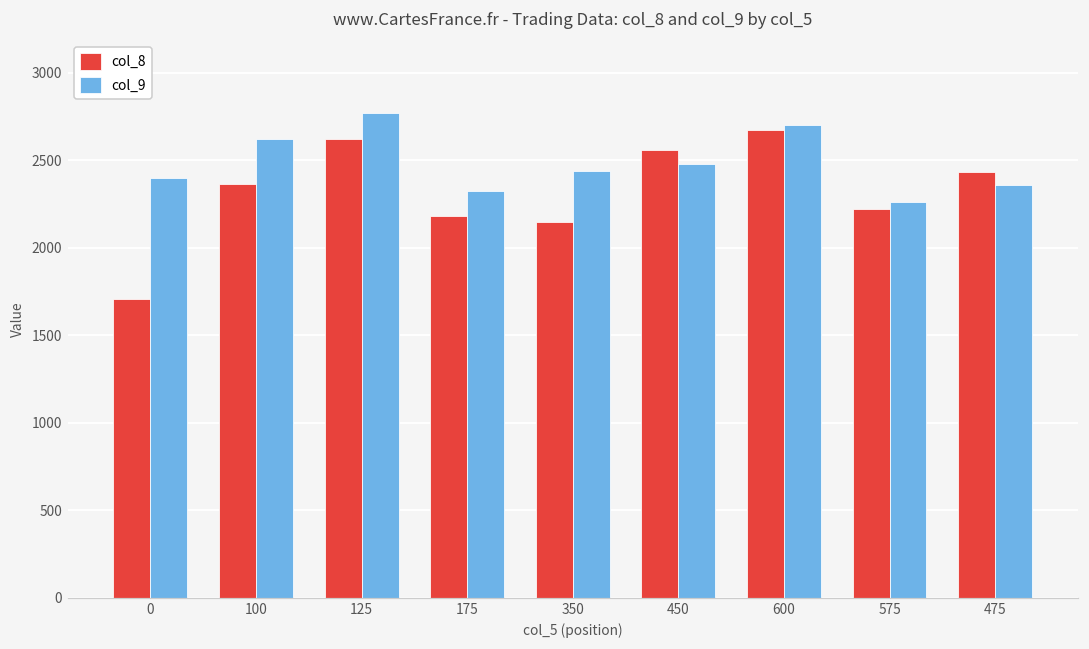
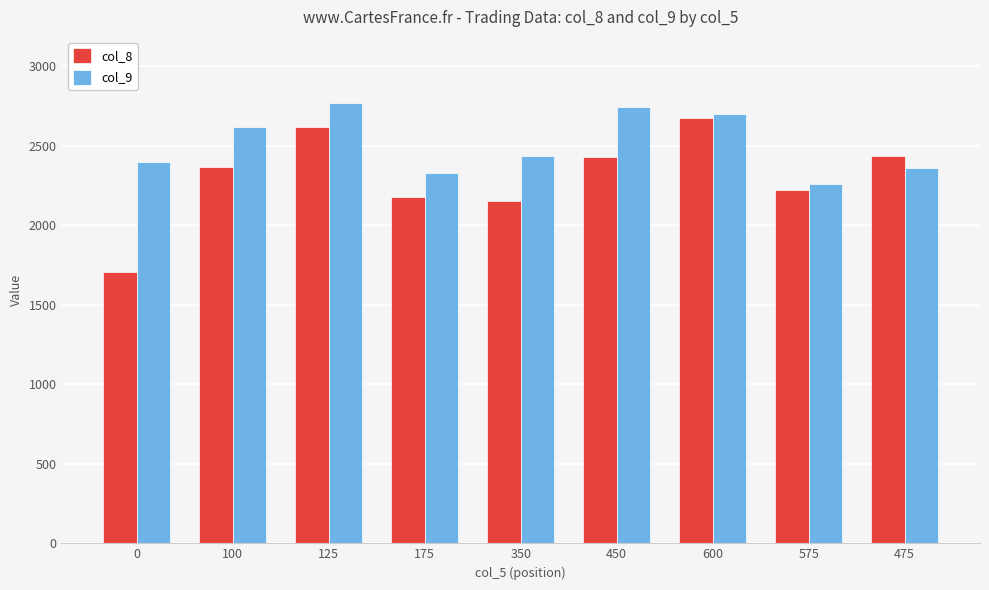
  {
    "col_8": {
      "0": 1710,
      "100": 2370,
      "125": 2620,
      "175": 2180,
      "350": 2150,
-     "450": 2560,
+     "450": 2430,
      "600": 2670,
      "575": 2220,
      "475": 2430
    },
    "col_9": {
      "0": 2400,
      "100": 2620,
      "125": 2770,
      "175": 2330,
      "350": 2440,
-     "450": 2480,
+     "450": 2740,
      "600": 2700,
      "575": 2260,
      "475": 2360
    }
  }
